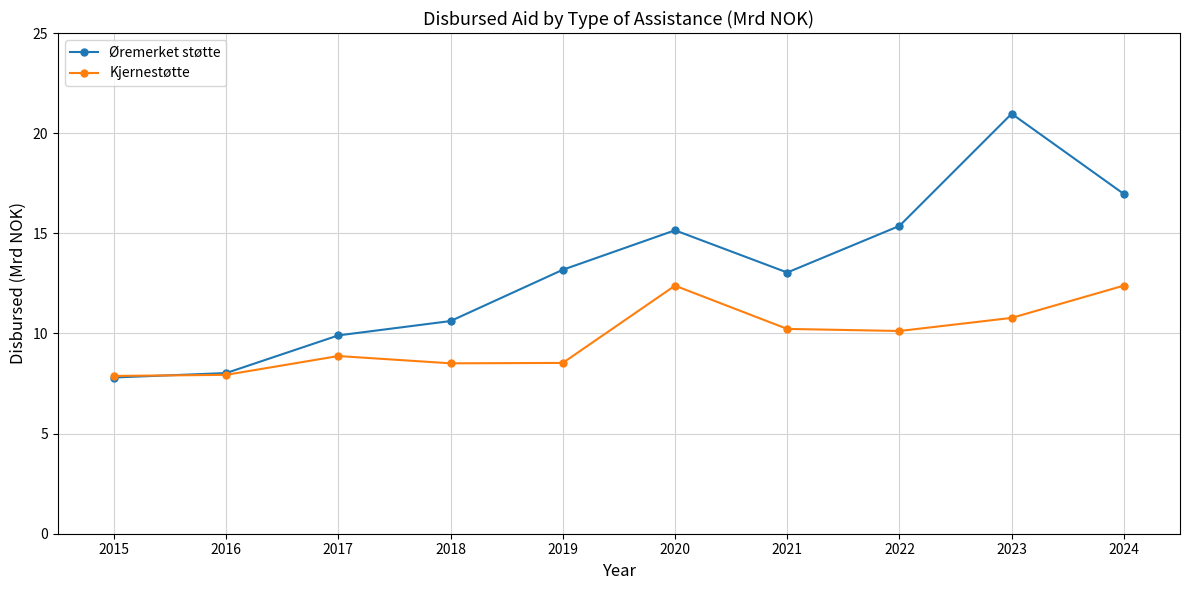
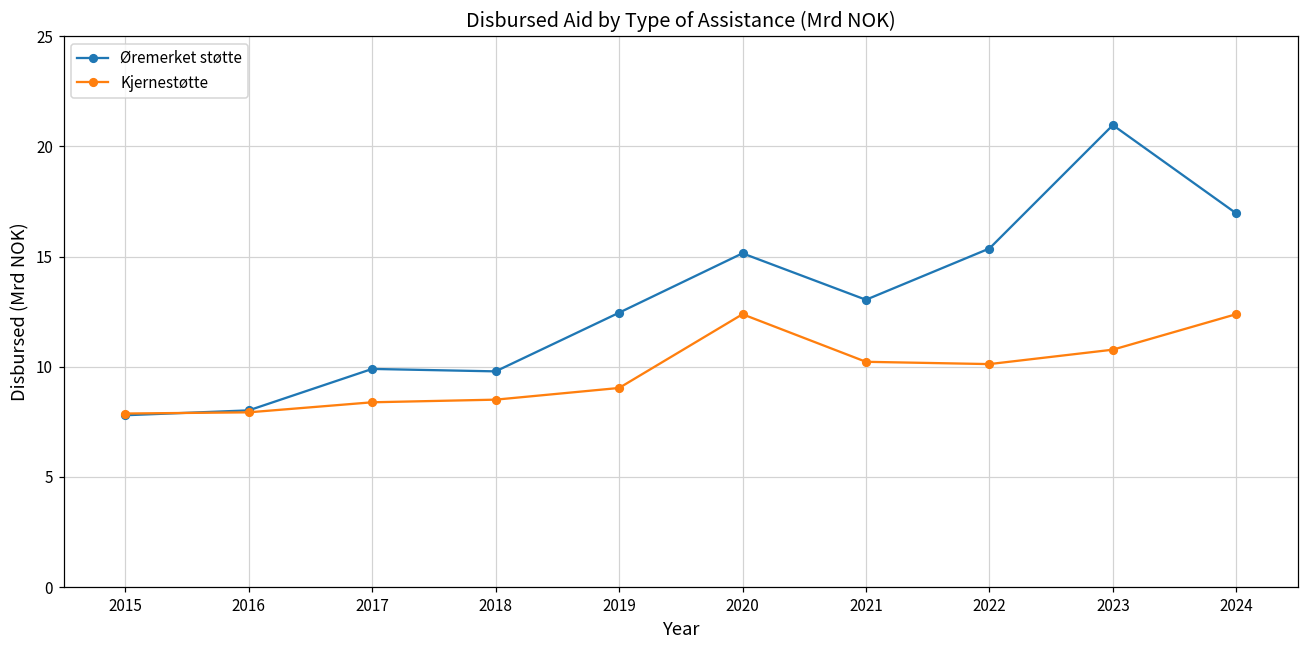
  {
    "Øremerket støtte": {
      "2017": 9.9,
-     "2018": 10.6,
-     "2019": 13.2,
+     "2018": 9.8,
+     "2019": 12.5,
      "2020": 15.2,
      "2021": 13.0,
      "2022": 15.4,
      "2023": 21.0,
      "2024": 17.0
    },
    "Kjernestøtte": {
-     "2017": 8.9,
+     "2017": 8.4,
      "2018": 8.5,
-     "2019": 8.5,
+     "2019": 9.0,
      "2020": 12.4,
      "2021": 10.2,
      "2022": 10.1,
      "2023": 10.8,
      "2024": 12.4
    }
  }
